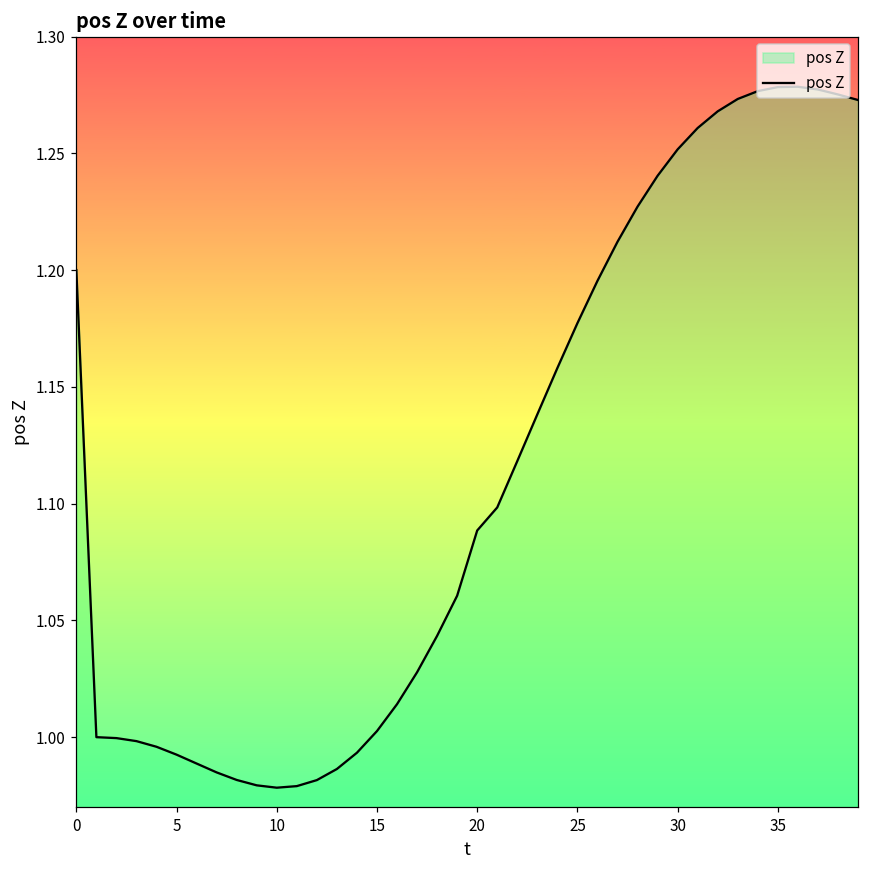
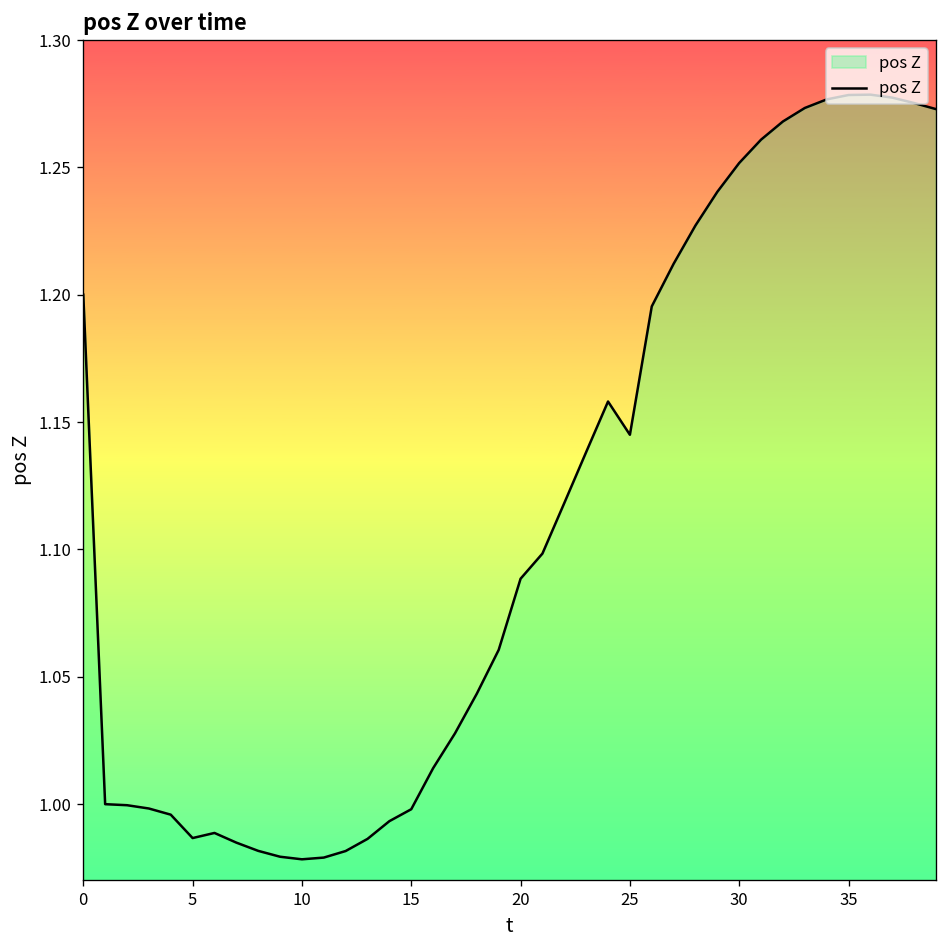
  {
    "0": 1.200,
-   "5": 0.992,
+   "5": 0.987,
    "10": 0.978,
-   "15": 1.003,
+   "15": 0.998,
    "20": 1.088,
-   "25": 1.177,
+   "25": 1.145,
    "30": 1.252
  }
